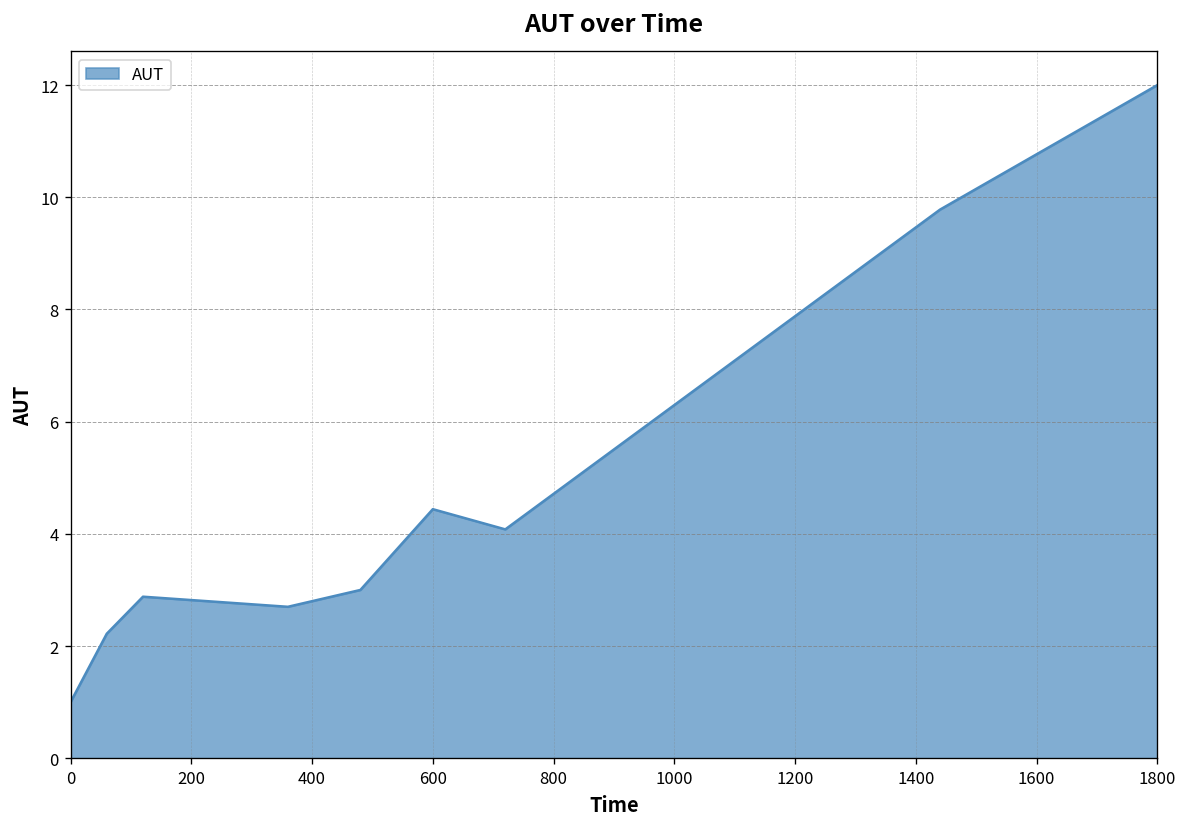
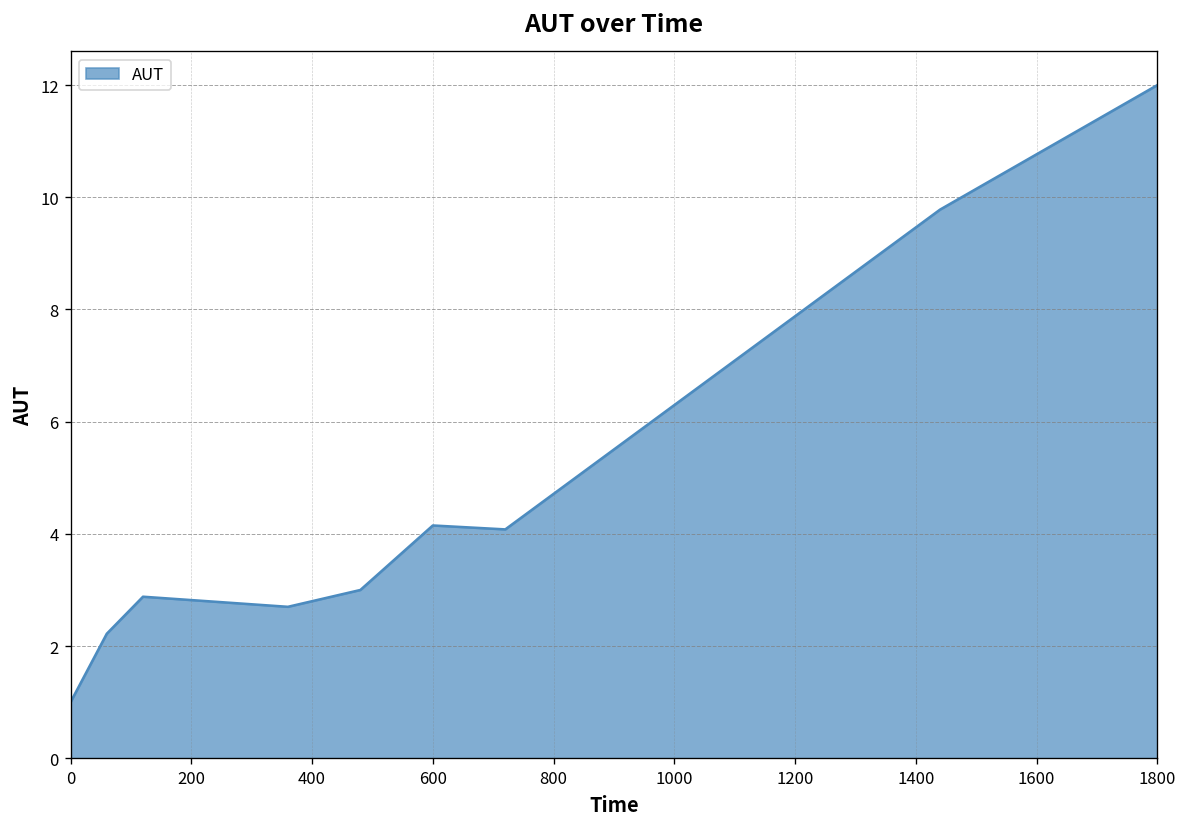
  {
    "0": 1.0,
-   "600": 4.4,
+   "600": 4.2,
    "1800": 12.0
  }
